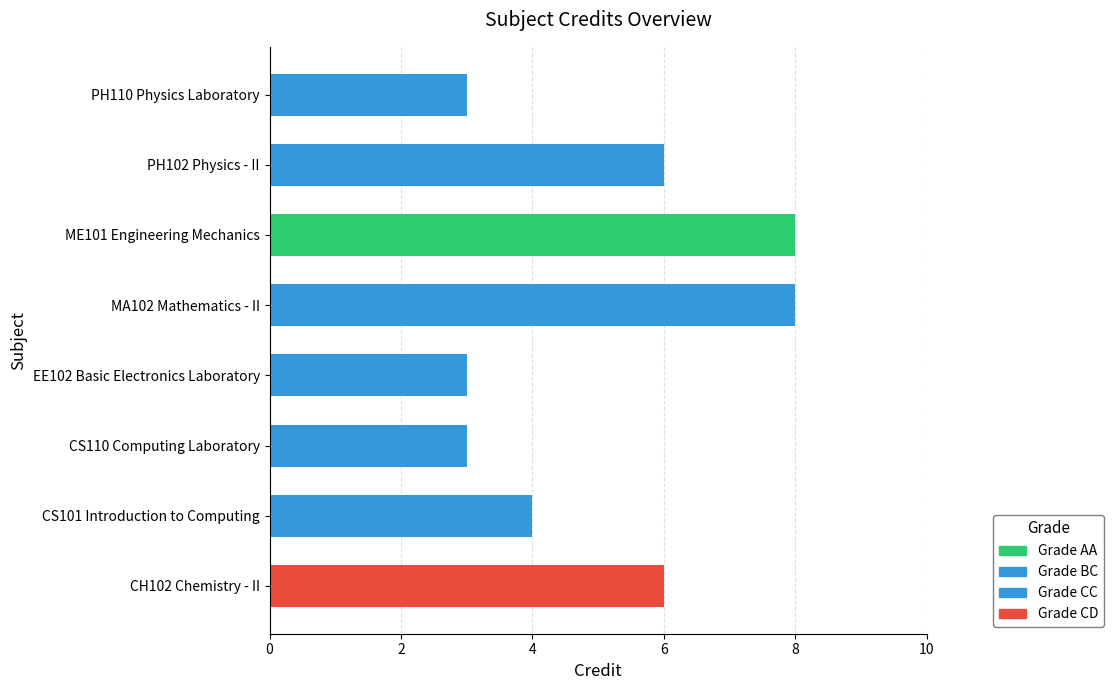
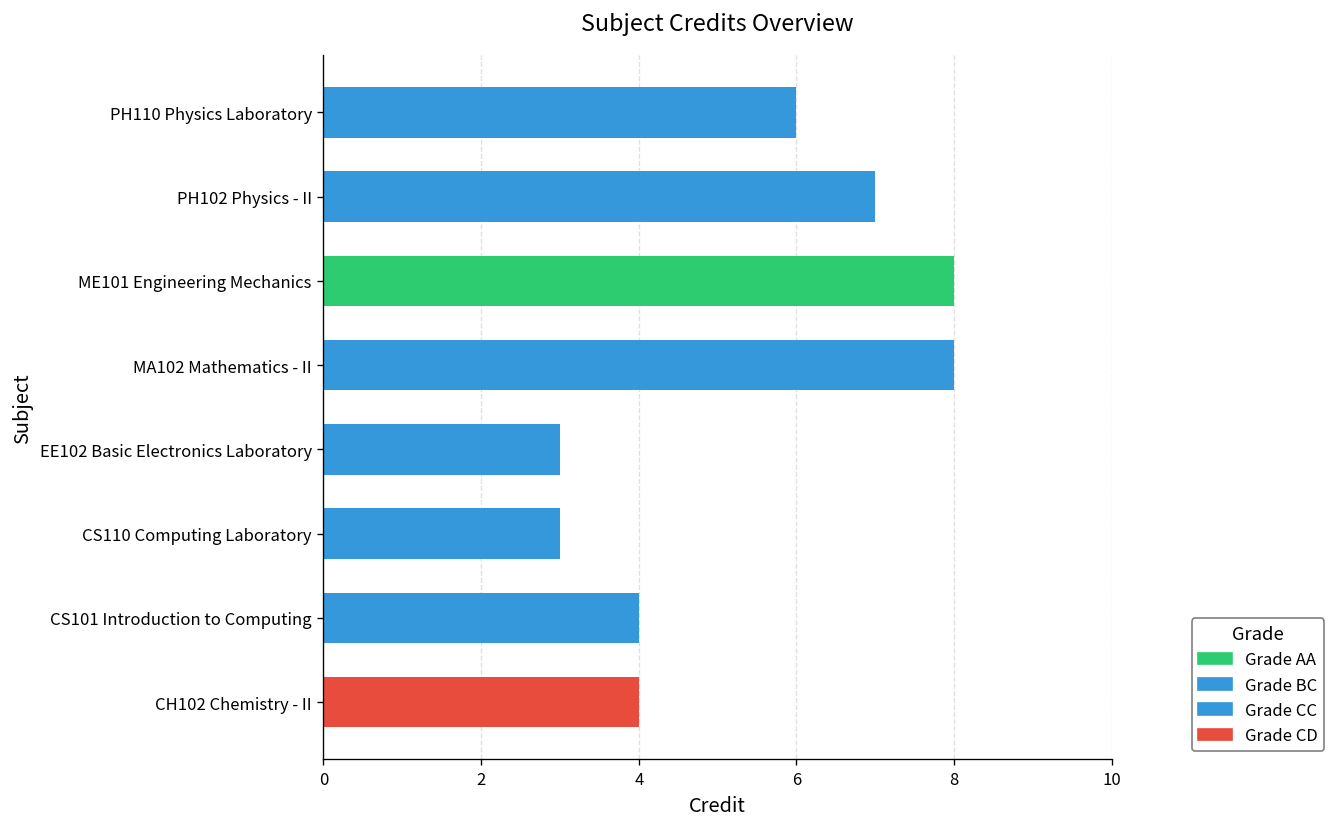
  {
-   "PH110 Physics Laboratory": 3,
-   "PH102 Physics - II": 6,
+   "PH110 Physics Laboratory": 6,
+   "PH102 Physics - II": 7,
    "ME101 Engineering Mechanics": 8,
    "MA102 Mathematics - II": 8,
    "EE102 Basic Electronics Laboratory": 3,
    "CS110 Computing Laboratory": 3,
    "CS101 Introduction to Computing": 4,
-   "CH102 Chemistry - II": 6
+   "CH102 Chemistry - II": 4
  }
